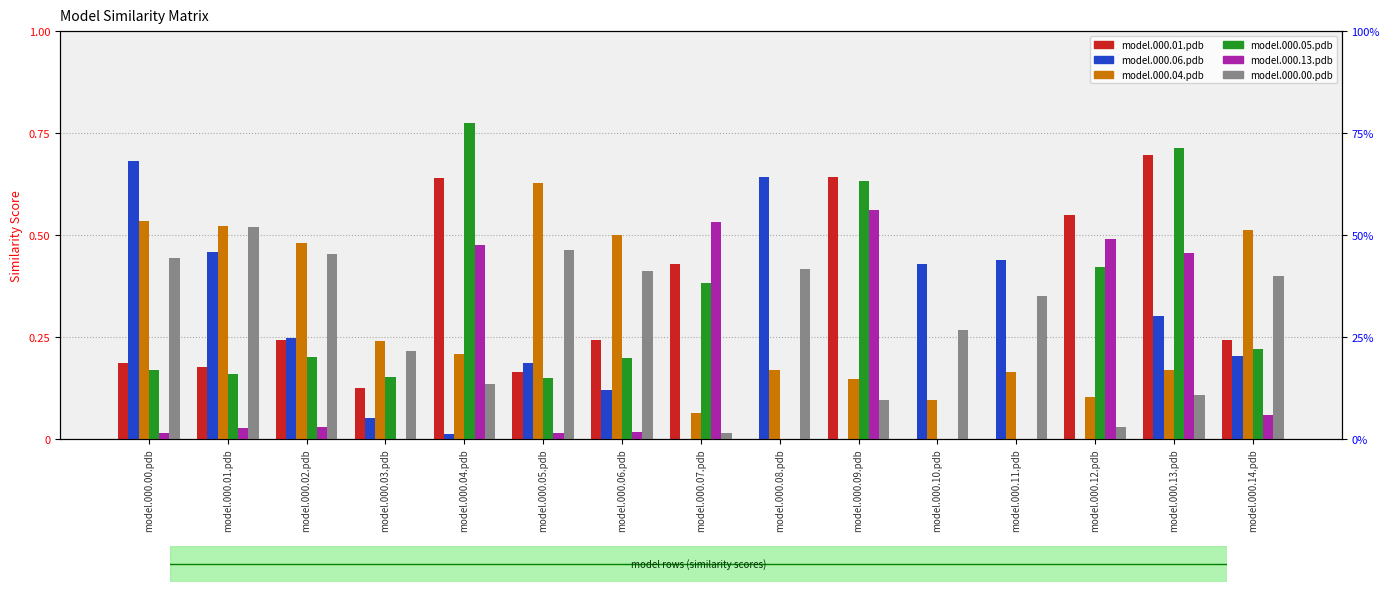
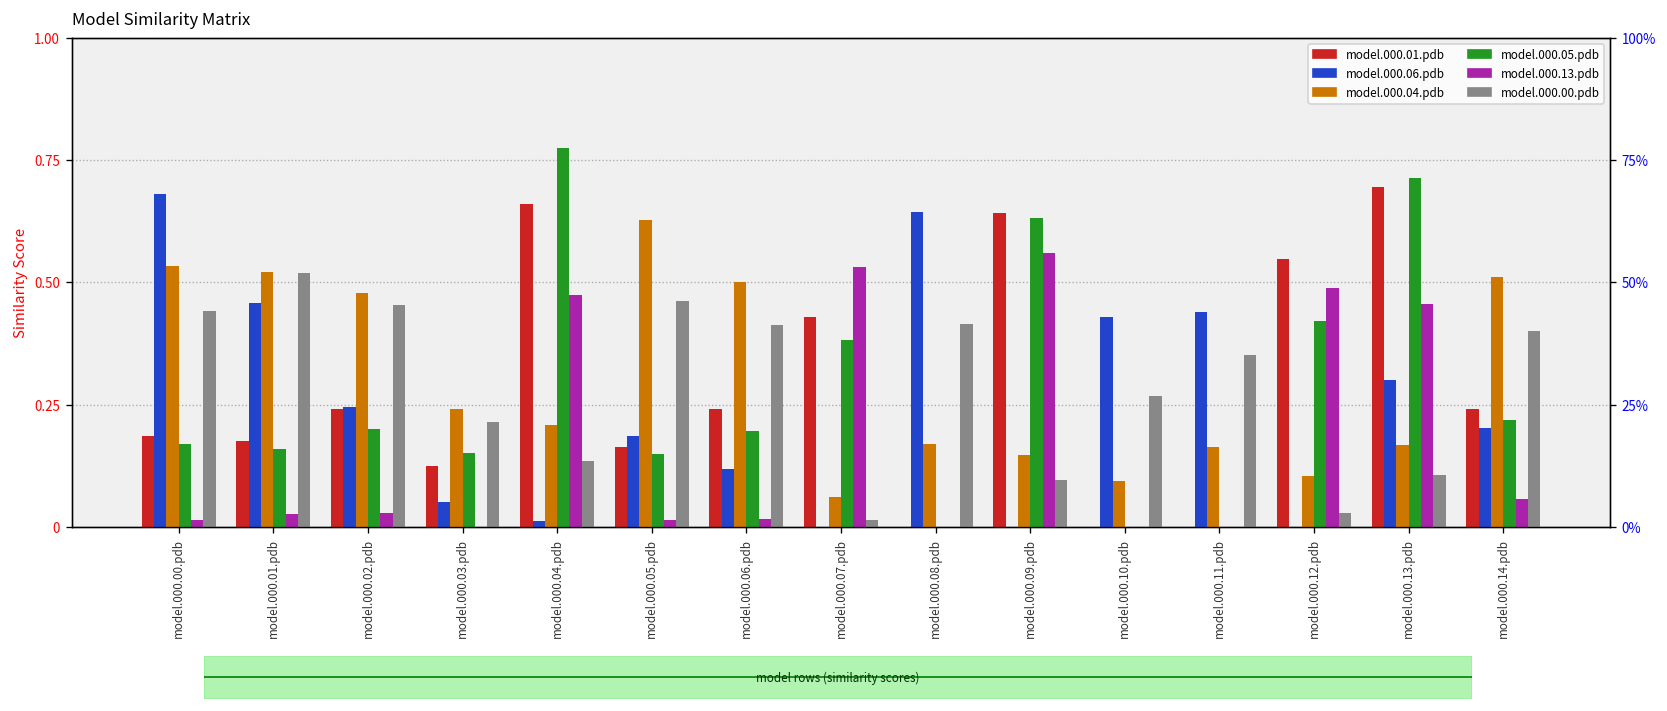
  {
    "Model Similarity Matrix": {
      "model.000.01.pdb": {
        "model.000.00.pdb": 0.19,
        "model.000.01.pdb": 0.18,
        "model.000.02.pdb": 0.24,
        "model.000.03.pdb": 0.13,
-       "model.000.04.pdb": 0.64,
+       "model.000.04.pdb": 0.66,
        "model.000.05.pdb": 0.16,
        "model.000.06.pdb": 0.24,
        "model.000.07.pdb": 0.43,
        "model.000.08.pdb": 0.00,
        "model.000.09.pdb": 0.64,
        "model.000.10.pdb": 0.00,
        "model.000.11.pdb": 0.00,
        "model.000.12.pdb": 0.55,
        "model.000.13.pdb": 0.70,
        "model.000.14.pdb": 0.24
      },
      "model.000.06.pdb": {
        "model.000.00.pdb": 0.68,
        "model.000.01.pdb": 0.46,
        "model.000.02.pdb": 0.25,
        "model.000.03.pdb": 0.05,
        "model.000.04.pdb": 0.01,
        "model.000.05.pdb": 0.19,
        "model.000.06.pdb": 0.12,
        "model.000.07.pdb": 0.00,
        "model.000.08.pdb": 0.64,
        "model.000.09.pdb": 0.00,
        "model.000.10.pdb": 0.43,
        "model.000.11.pdb": 0.44,
        "model.000.12.pdb": 0.00,
        "model.000.13.pdb": 0.30,
        "model.000.14.pdb": 0.20
      },
      "model.000.04.pdb": {
        "model.000.00.pdb": 0.53,
        "model.000.01.pdb": 0.52,
        "model.000.02.pdb": 0.48,
        "model.000.03.pdb": 0.24,
        "model.000.04.pdb": 0.21,
        "model.000.05.pdb": 0.63,
        "model.000.06.pdb": 0.50,
        "model.000.07.pdb": 0.06,
        "model.000.08.pdb": 0.17,
        "model.000.09.pdb": 0.15,
        "model.000.10.pdb": 0.09,
        "model.000.11.pdb": 0.16,
        "model.000.12.pdb": 0.10,
        "model.000.13.pdb": 0.17,
        "model.000.14.pdb": 0.51
      },
      "model.000.05.pdb": {
        "model.000.00.pdb": 0.17,
        "model.000.01.pdb": 0.16,
        "model.000.02.pdb": 0.20,
        "model.000.03.pdb": 0.15,
        "model.000.04.pdb": 0.77,
        "model.000.05.pdb": 0.15,
        "model.000.06.pdb": 0.20,
        "model.000.07.pdb": 0.38,
        "model.000.08.pdb": 0.00,
        "model.000.09.pdb": 0.63,
        "model.000.10.pdb": 0.00,
        "model.000.11.pdb": 0.00,
        "model.000.12.pdb": 0.42,
        "model.000.13.pdb": 0.71,
        "model.000.14.pdb": 0.22
      },
      "model.000.13.pdb": {
        "model.000.00.pdb": 0.01,
        "model.000.01.pdb": 0.03,
        "model.000.02.pdb": 0.03,
        "model.000.03.pdb": 0.00,
        "model.000.04.pdb": 0.48,
        "model.000.05.pdb": 0.01,
        "model.000.06.pdb": 0.02,
        "model.000.07.pdb": 0.53,
        "model.000.08.pdb": 0.00,
        "model.000.09.pdb": 0.56,
        "model.000.10.pdb": 0.00,
        "model.000.11.pdb": 0.00,
        "model.000.12.pdb": 0.49,
        "model.000.13.pdb": 0.46,
        "model.000.14.pdb": 0.06
      },
      "model.000.00.pdb": {
        "model.000.00.pdb": 0.44,
        "model.000.01.pdb": 0.52,
        "model.000.02.pdb": 0.45,
        "model.000.03.pdb": 0.21,
        "model.000.04.pdb": 0.13,
        "model.000.05.pdb": 0.46,
        "model.000.06.pdb": 0.41,
        "model.000.07.pdb": 0.01,
        "model.000.08.pdb": 0.42,
        "model.000.09.pdb": 0.10,
        "model.000.10.pdb": 0.27,
        "model.000.11.pdb": 0.35,
        "model.000.12.pdb": 0.03,
        "model.000.13.pdb": 0.11,
        "model.000.14.pdb": 0.40
      }
    }
  }
